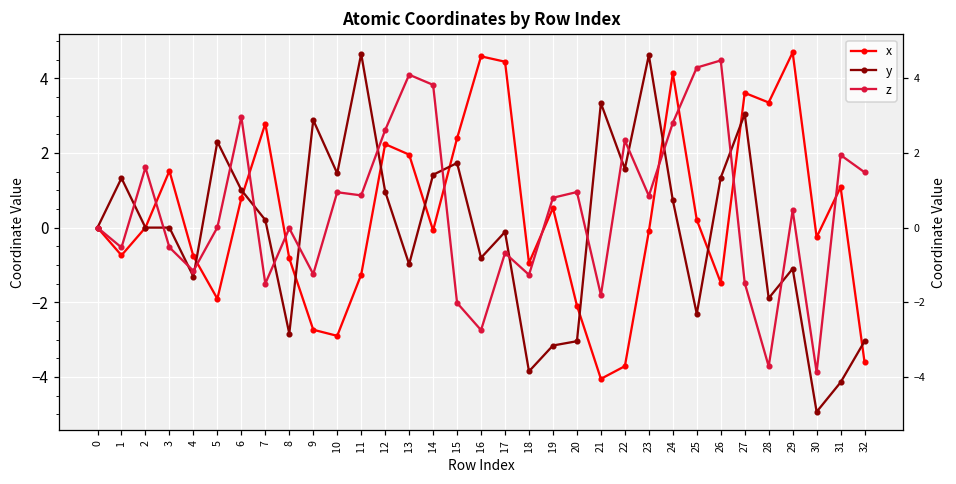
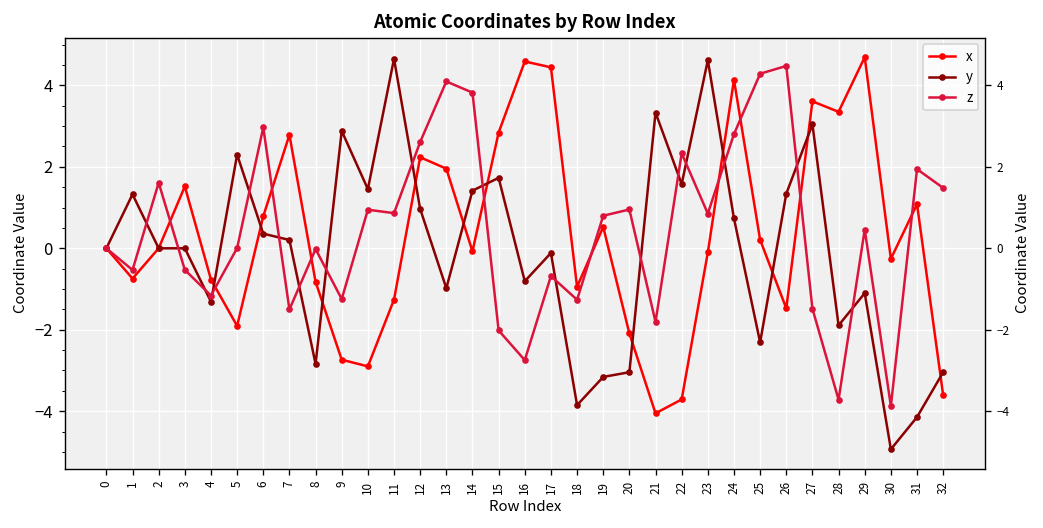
  {
    "x": {
      "1": -0.7,
      "3": 1.5,
      "4": -0.8,
      "5": -1.9,
      "6": 0.8,
      "7": 2.8,
      "8": -0.8,
      "9": -2.7,
      "10": -2.9,
      "11": -1.3,
      "12": 2.2,
      "13": 2.0,
      "14": -0.1,
-     "15": 2.4,
+     "15": 2.8,
      "16": 4.6,
      "17": 4.4,
      "18": -0.9,
      "19": 0.5,
      "20": -2.1,
      "21": -4.1,
      "22": -3.7,
      "23": -0.1,
      "24": 4.1,
      "25": 0.2,
      "26": -1.5,
      "27": 3.6,
      "28": 3.4,
      "29": 4.7,
      "30": -0.3,
      "31": 1.1,
      "32": -3.6
    },
    "y": {
      "1": 1.3,
      "3": 0.0,
      "4": -1.3,
      "5": 2.3,
-     "6": 1.0,
+     "6": 0.4,
      "7": 0.2,
      "8": -2.8,
      "9": 2.9,
      "10": 1.5,
      "11": 4.7,
      "12": 1.0,
      "13": -1.0,
      "14": 1.4,
      "15": 1.7,
      "16": -0.8,
      "17": -0.1,
      "18": -3.9,
      "19": -3.2,
      "20": -3.0,
      "21": 3.3,
      "22": 1.6,
      "23": 4.6,
      "24": 0.7,
      "25": -2.3,
      "26": 1.3,
      "27": 3.0,
      "28": -1.9,
      "29": -1.1,
      "30": -4.9,
      "31": -4.1,
      "32": -3.0
    },
    "z": {
      "1": -0.5,
      "2": 1.6,
      "3": -0.5,
      "4": -1.2,
      "5": 0.0,
      "6": 3.0,
      "7": -1.5,
      "8": 0.0,
      "9": -1.2,
      "10": 0.9,
      "11": 0.9,
      "12": 2.6,
      "13": 4.1,
      "14": 3.8,
      "15": -2.0,
      "16": -2.7,
      "17": -0.7,
      "18": -1.3,
      "19": 0.8,
      "20": 1.0,
      "21": -1.8,
      "22": 2.3,
      "23": 0.9,
      "24": 2.8,
      "25": 4.3,
      "26": 4.5,
      "27": -1.5,
      "28": -3.7,
      "29": 0.5,
      "30": -3.9,
      "31": 1.9,
      "32": 1.5
    }
  }
